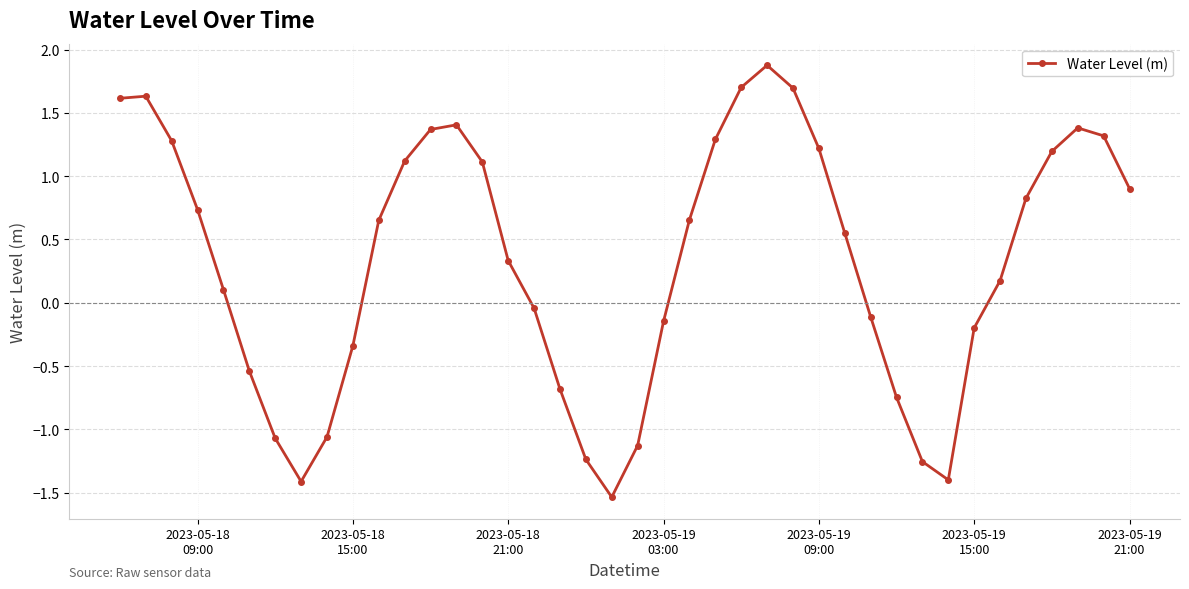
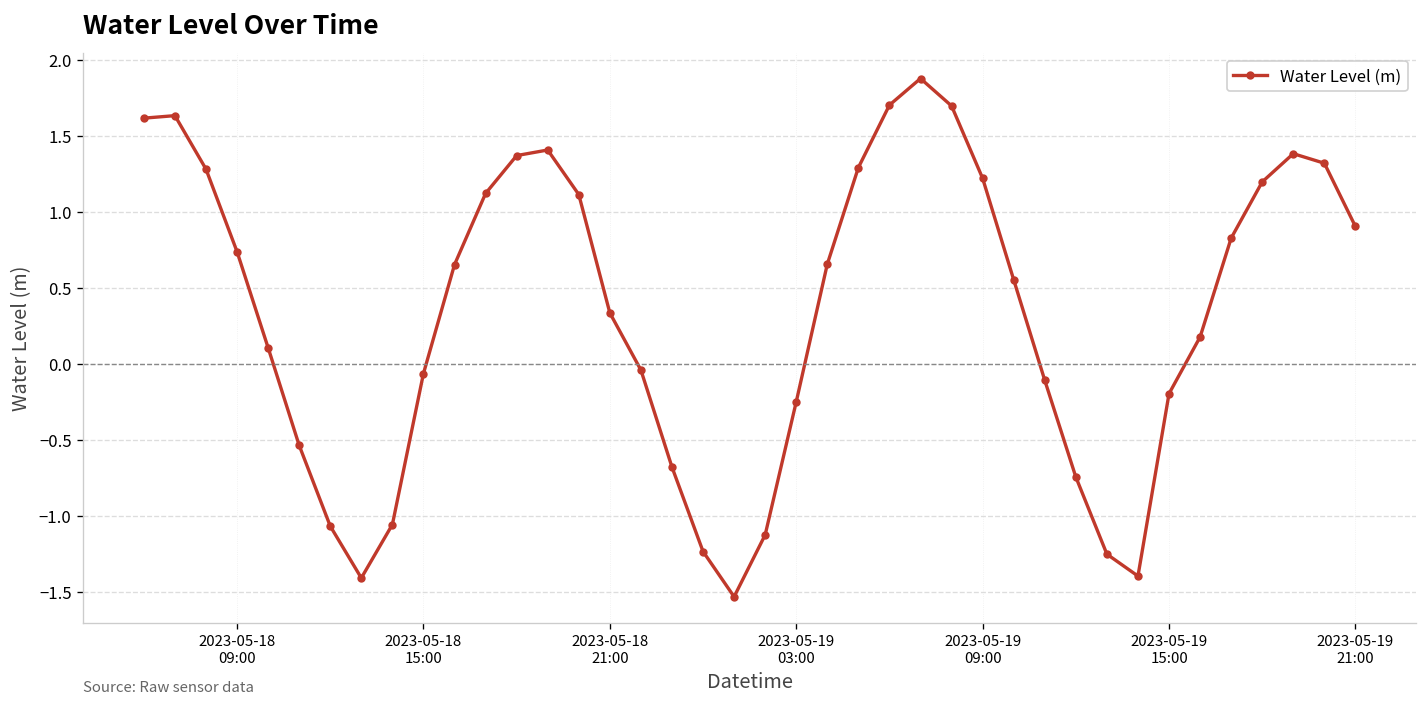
  {
    "2023-05-18 09:00": 0.74,
-   "2023-05-18 15:00": -0.34,
+   "2023-05-18 15:00": -0.07,
    "2023-05-18 21:00": 0.33,
-   "2023-05-19 03:00": -0.15,
+   "2023-05-19 03:00": -0.25,
    "2023-05-19 09:00": 1.22,
    "2023-05-19 15:00": -0.20,
    "2023-05-19 21:00": 0.90
  }
